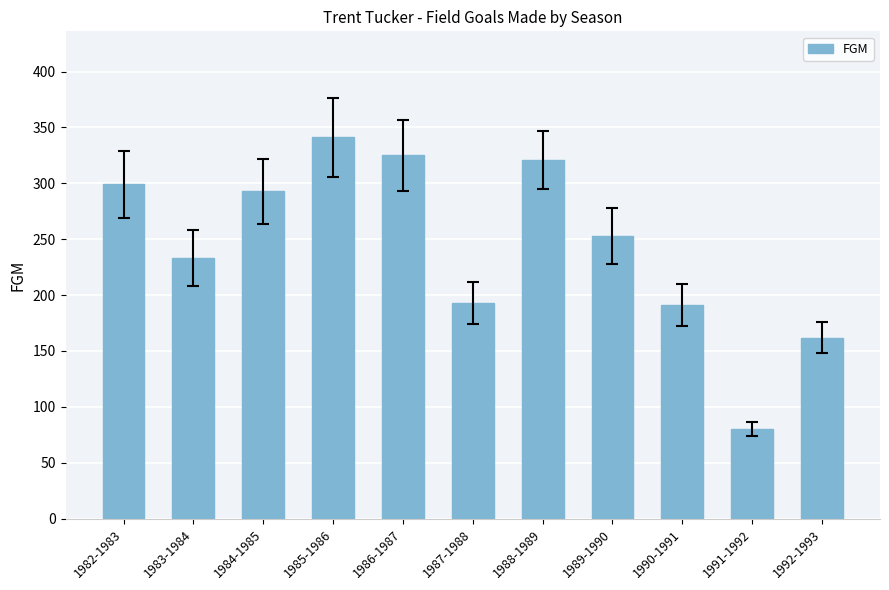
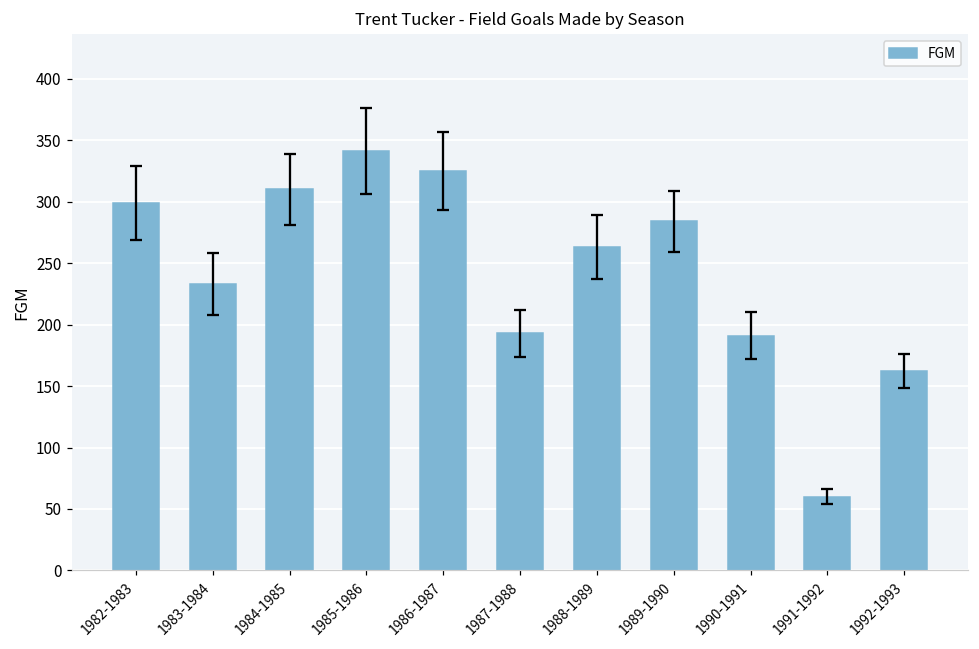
  {
    "FGM": {
      "1982-1983": 299,
      "1983-1984": 233,
-     "1984-1985": 293,
+     "1984-1985": 310,
      "1985-1986": 341,
      "1986-1987": 325,
      "1987-1988": 193,
-     "1988-1989": 321,
-     "1989-1990": 253,
+     "1988-1989": 263,
+     "1989-1990": 284,
      "1990-1991": 191,
-     "1991-1992": 80,
+     "1991-1992": 60,
      "1992-1993": 162
    }
  }
